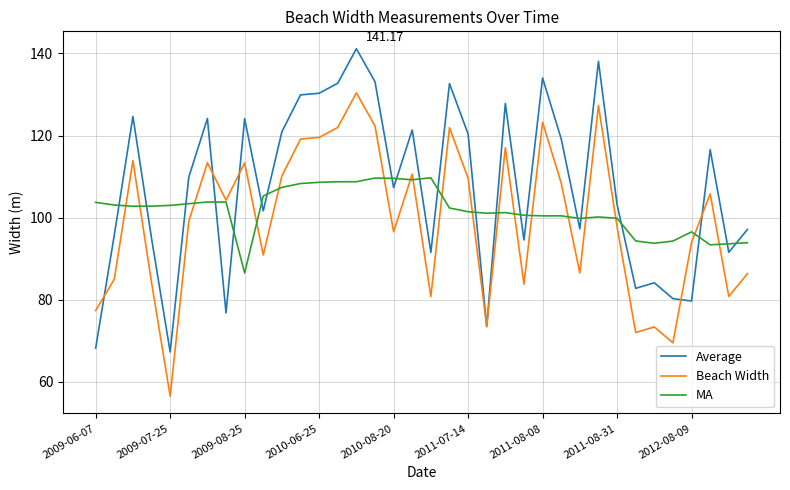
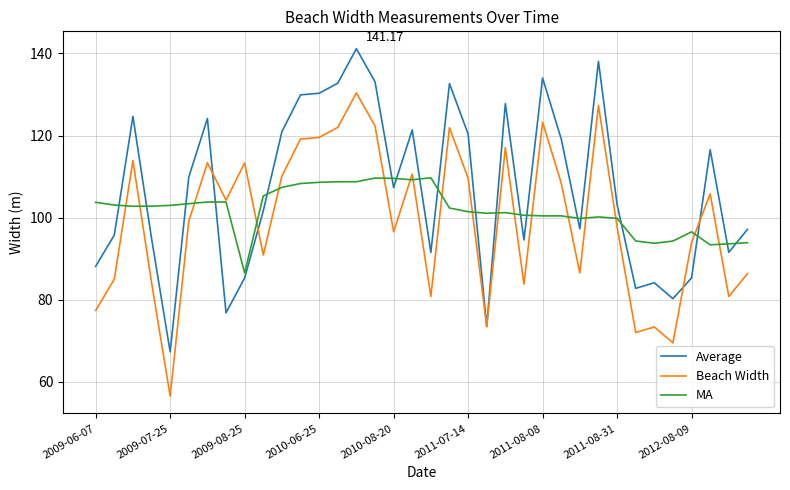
  {
    "Average": {
-     "2009-06-07": 68,
+     "2009-06-07": 88,
      "2009-07-25": 67,
-     "2009-08-25": 124,
+     "2009-08-25": 85,
      "2010-06-25": 130,
      "2010-08-20": 107,
      "2011-07-14": 120,
      "2011-08-08": 134,
      "2011-08-31": 103,
-     "2012-08-09": 80
+     "2012-08-09": 85
    },
    "Beach Width": {
      "2009-06-07": 77,
      "2009-07-25": 56,
      "2009-08-25": 113,
      "2010-06-25": 120,
      "2010-08-20": 97,
      "2011-07-14": 110,
      "2011-08-08": 123,
      "2011-08-31": 98,
      "2012-08-09": 94
    },
    "MA": {
      "2009-06-07": 104,
      "2009-07-25": 103,
      "2009-08-25": 87,
      "2010-06-25": 109,
      "2010-08-20": 110,
      "2011-07-14": 101,
      "2011-08-08": 100,
      "2011-08-31": 100,
      "2012-08-09": 97
    }
  }
